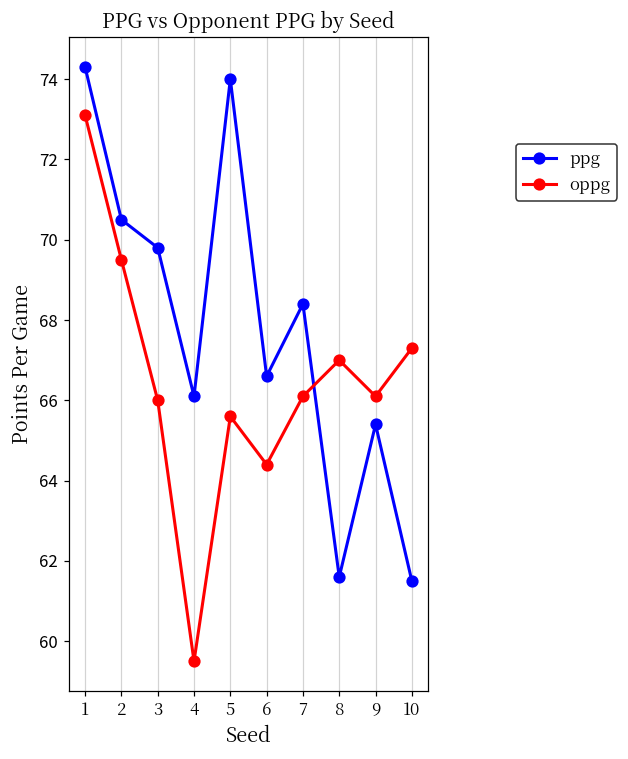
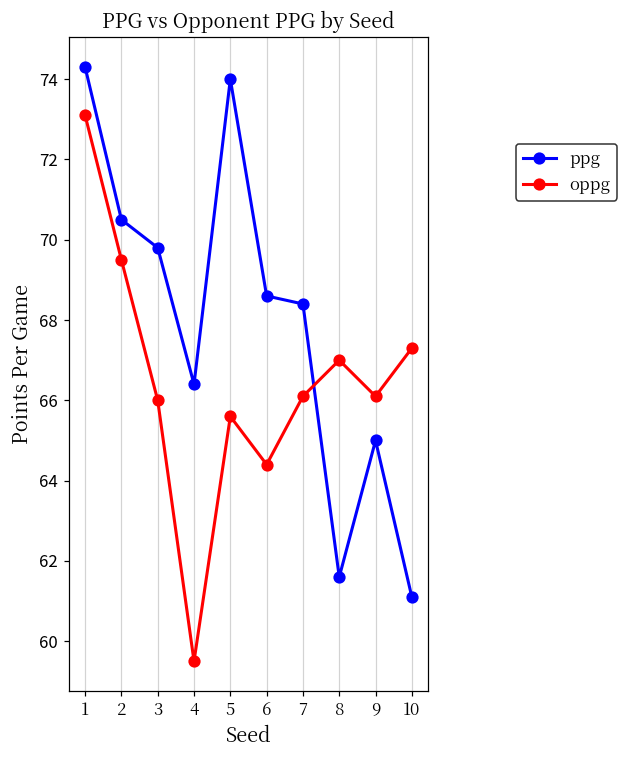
  {
    "ppg": {
      "1": 74.3,
      "2": 70.5,
      "3": 69.8,
-     "4": 66.1,
+     "4": 66.4,
      "5": 74.0,
-     "6": 66.6,
+     "6": 68.6,
      "7": 68.4,
      "8": 61.6,
-     "9": 65.4,
-     "10": 61.5
+     "9": 65.0,
+     "10": 61.1
    },
    "oppg": {
      "1": 73.1,
      "2": 69.5,
      "3": 66.0,
      "4": 59.5,
      "5": 65.6,
      "6": 64.4,
      "7": 66.1,
      "8": 67.0,
      "9": 66.1,
      "10": 67.3
    }
  }
